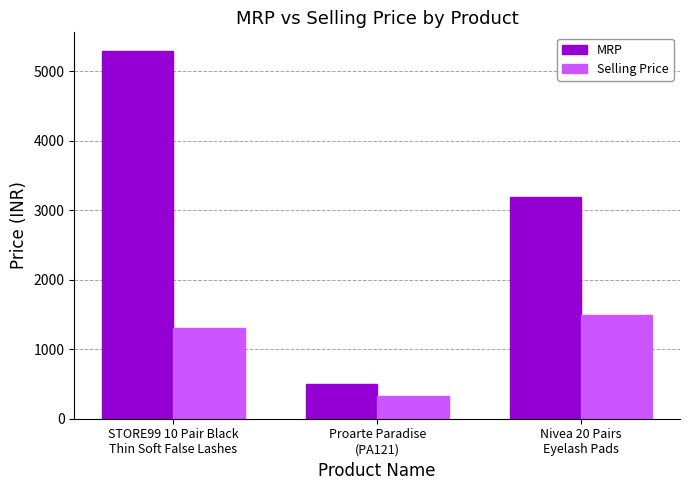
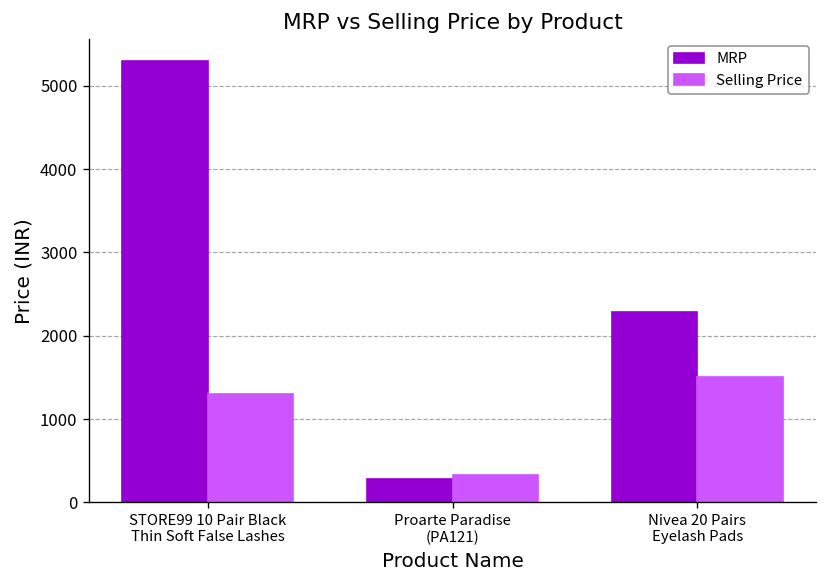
  {
    "MRP": {
      "STORE99 10 Pair Black Thin Soft False Lashes": 5300,
-     "Proarte Paradise (PA121)": 500,
-     "Nivea 20 Pairs Eyelash Pads": 3200
+     "Proarte Paradise (PA121)": 300,
+     "Nivea 20 Pairs Eyelash Pads": 2300
    },
    "Selling Price": {
      "STORE99 10 Pair Black Thin Soft False Lashes": 1300,
      "Proarte Paradise (PA121)": 300,
      "Nivea 20 Pairs Eyelash Pads": 1500
    }
  }
